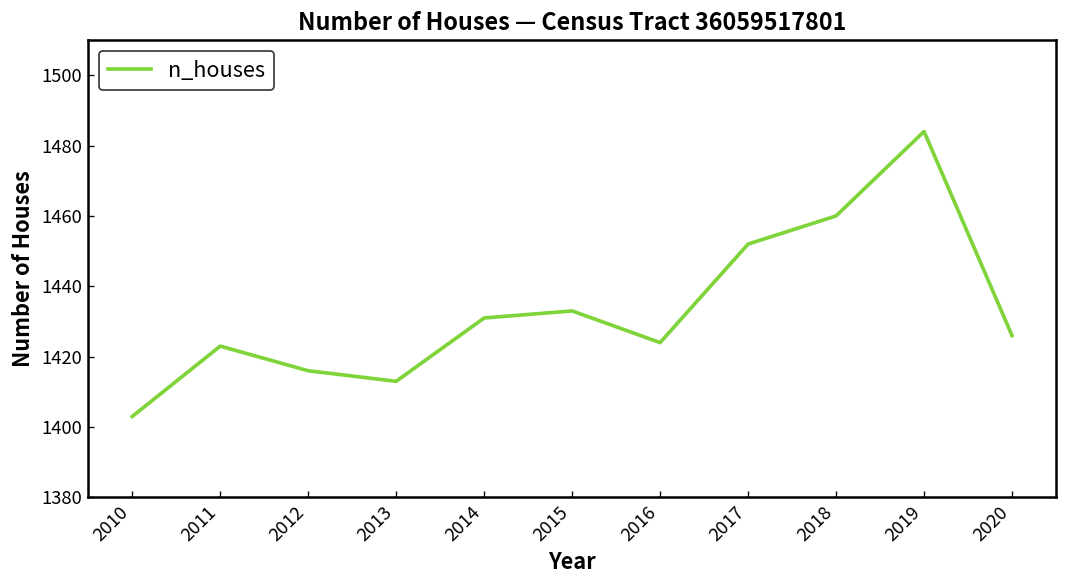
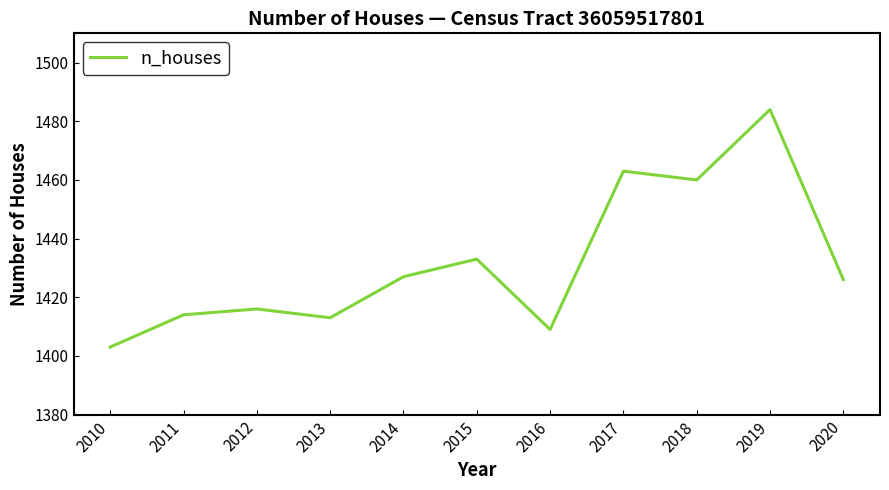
  {
    "2010": 1403,
-   "2011": 1423,
+   "2011": 1414,
    "2012": 1416,
    "2013": 1413,
-   "2014": 1431,
+   "2014": 1427,
    "2015": 1433,
-   "2016": 1424,
-   "2017": 1452,
+   "2016": 1409,
+   "2017": 1463,
    "2018": 1460,
    "2019": 1484,
    "2020": 1426
  }
